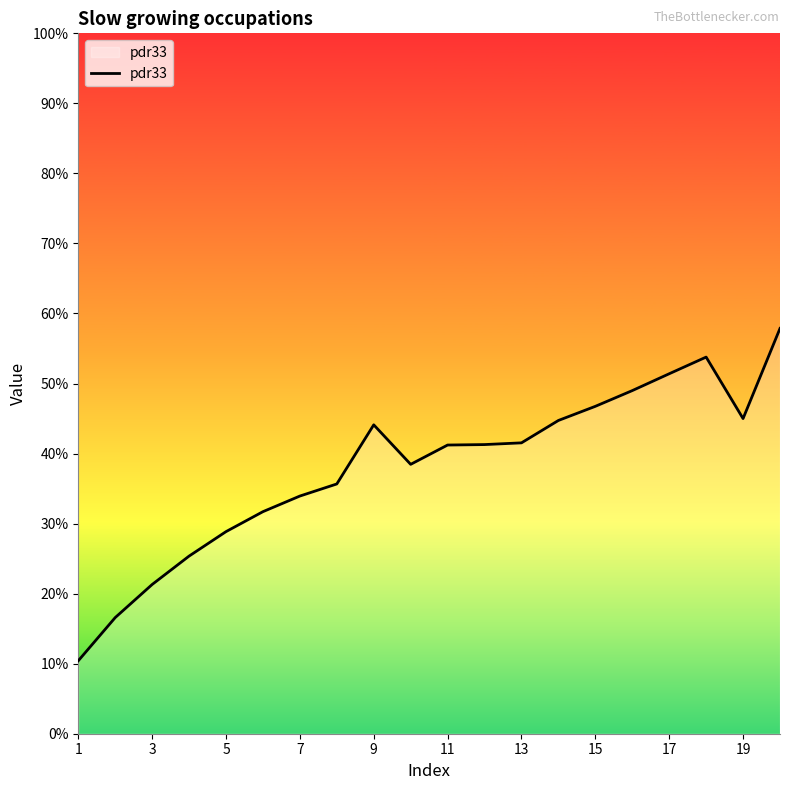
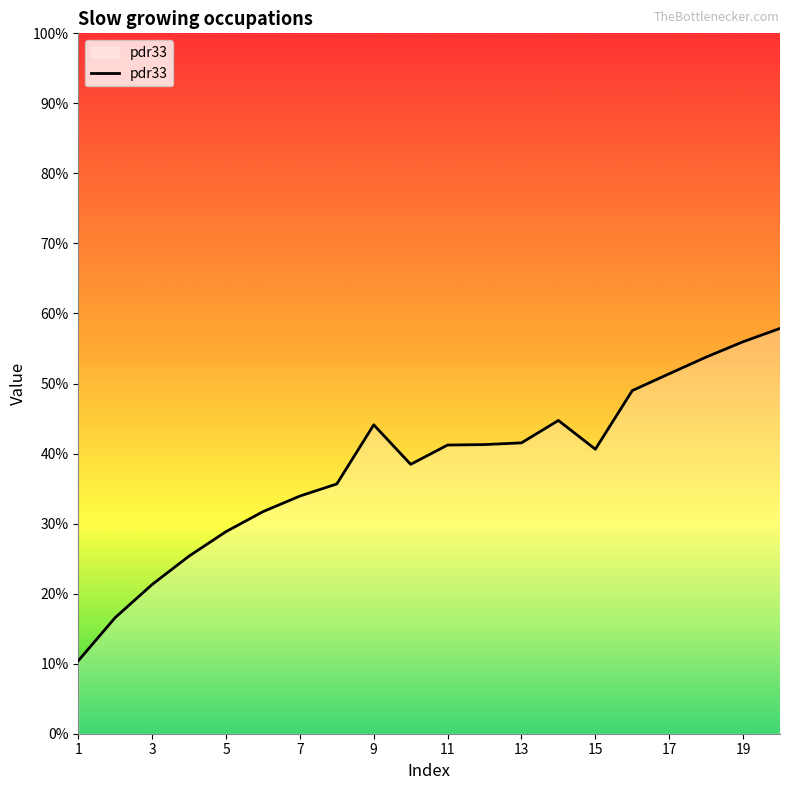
  {
    "1": "10%",
    "3": "21%",
    "5": "29%",
    "7": "34%",
    "9": "44%",
    "11": "41%",
    "13": "42%",
-   "15": "47%",
+   "15": "41%",
    "17": "51%",
-   "19": "45%"
+   "19": "56%"
  }
